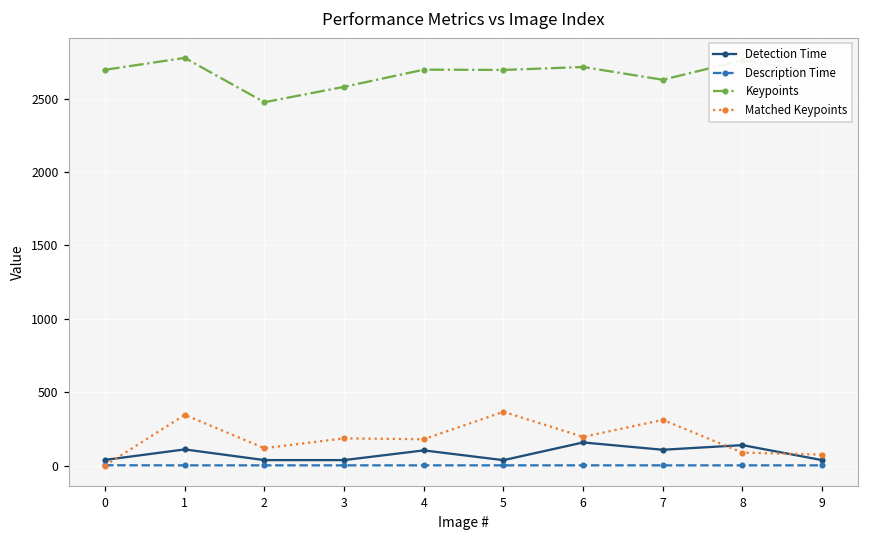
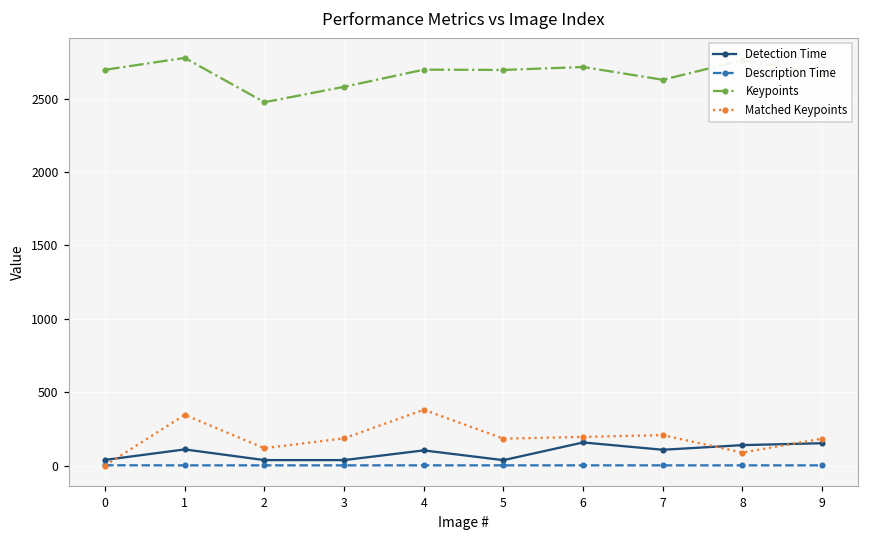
  {
    "Detection Time": {
      "0": 40,
      "1": 110,
      "2": 40,
      "3": 40,
      "4": 100,
      "5": 40,
      "6": 160,
      "7": 110,
      "8": 140,
-     "9": 40
+     "9": 150
    },
    "Description Time": {
      "1": 0,
      "2": 0,
      "3": 0,
      "4": 0,
      "5": 0,
      "6": 0,
      "7": 0,
      "8": 0,
      "9": 0
    },
    "Keypoints": {
      "0": 2700,
      "1": 2780,
      "2": 2480,
      "3": 2580,
      "4": 2700,
      "5": 2700,
      "6": 2720,
      "7": 2630
    },
    "Matched Keypoints": {
      "1": 350,
      "2": 120,
      "3": 190,
-     "4": 180,
-     "5": 370,
+     "4": 380,
+     "5": 180,
      "6": 200,
-     "7": 310,
+     "7": 210,
      "8": 90,
-     "9": 70
+     "9": 180
    }
  }
